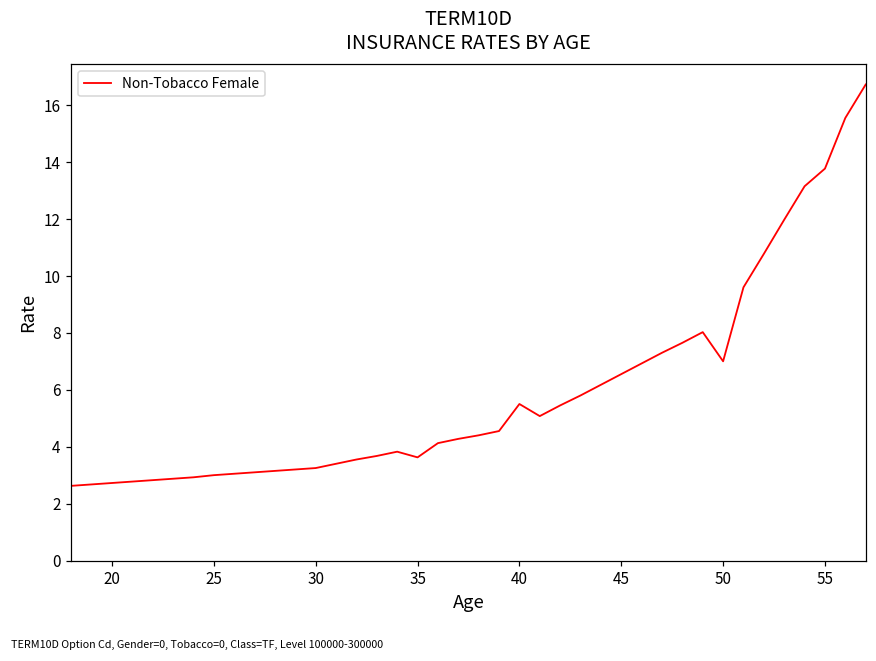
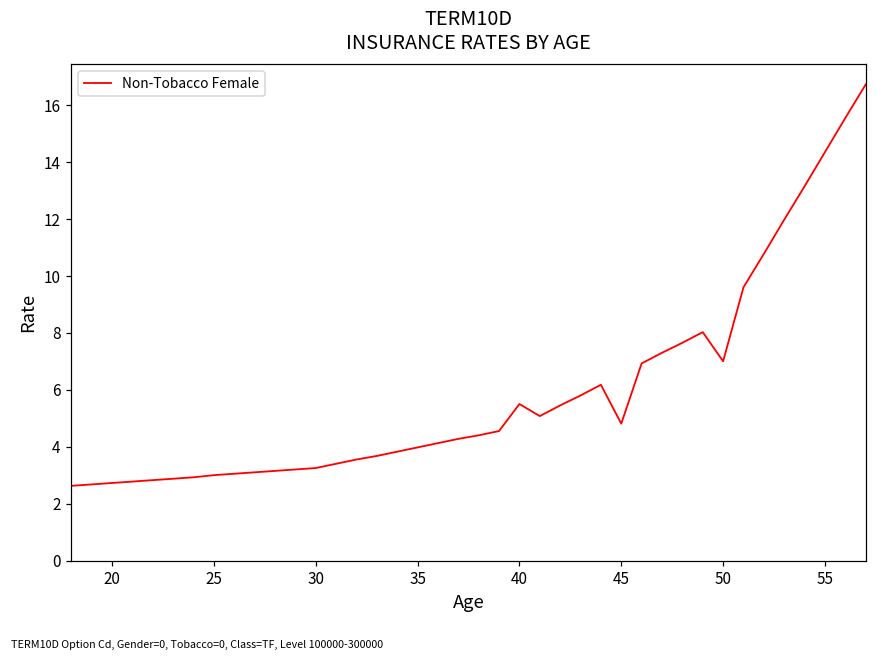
  {
    "20": 2.7,
    "25": 3.0,
    "30": 3.3,
-   "35": 3.6,
+   "35": 4.0,
    "40": 5.5,
-   "45": 6.6,
+   "45": 4.8,
    "50": 7.0,
-   "55": 13.8
+   "55": 14.4
  }
